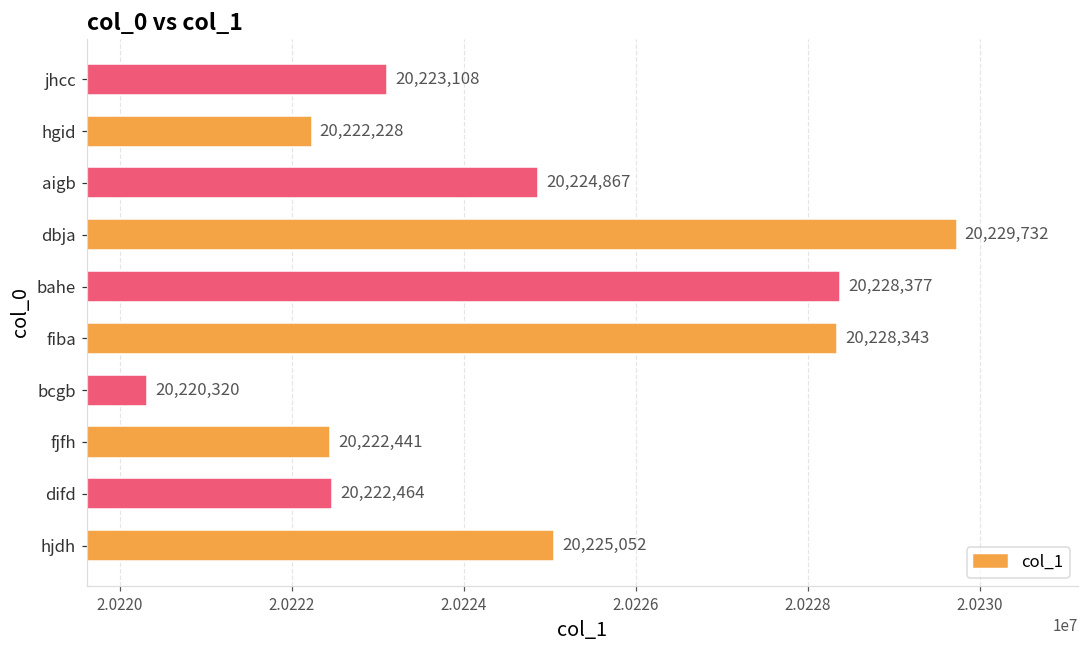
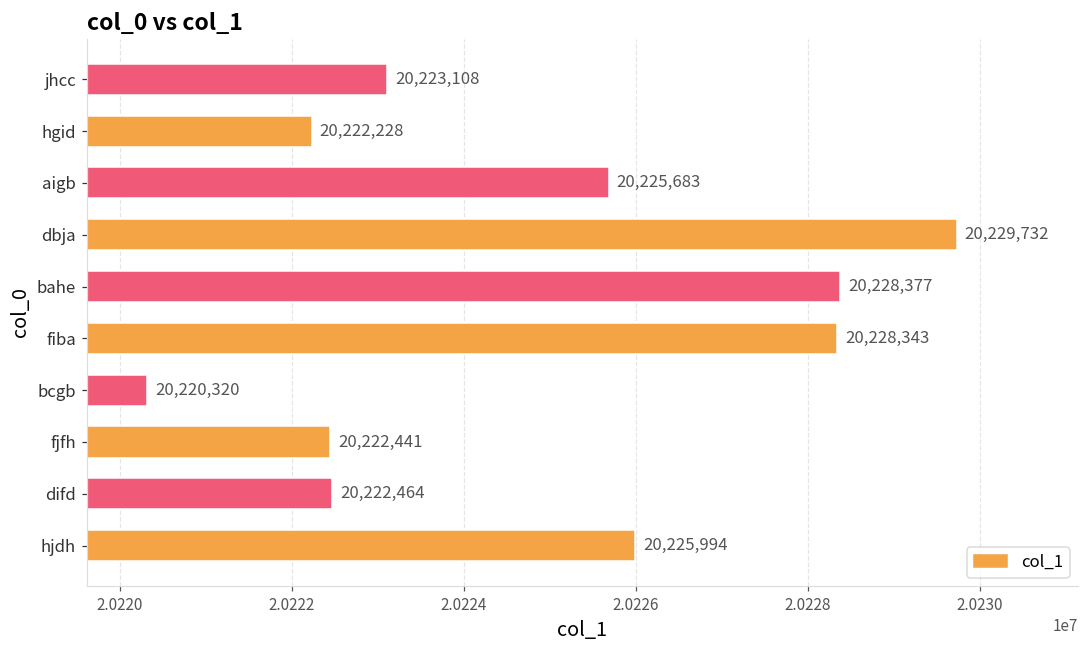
  {
    "jhcc": "20,223,108",
    "hgid": "20,222,228",
-   "aigb": "20,224,867",
+   "aigb": "20,225,683",
    "dbja": "20,229,732",
    "bahe": "20,228,377",
    "fiba": "20,228,343",
    "bcgb": "20,220,320",
    "fjfh": "20,222,441",
    "difd": "20,222,464",
-   "hjdh": "20,225,052"
+   "hjdh": "20,225,994"
  }
